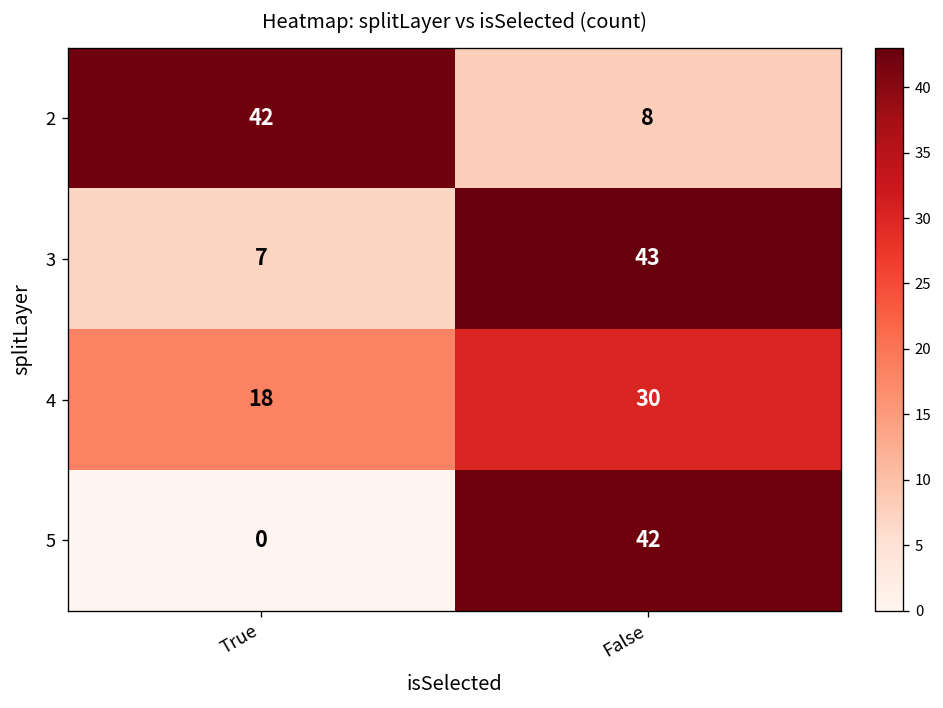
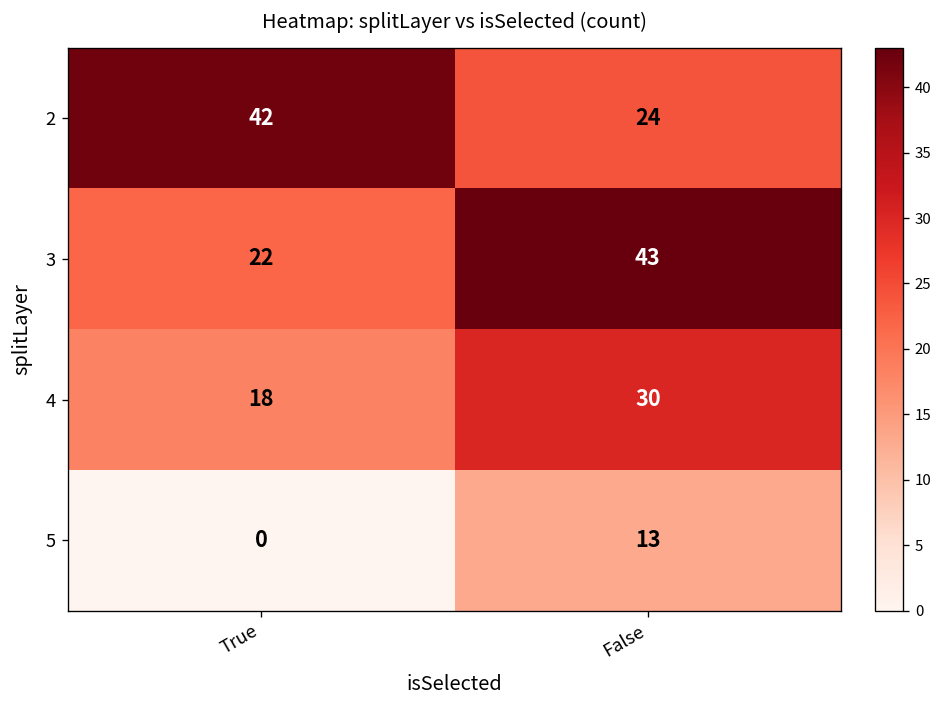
  {
    "2": {
      "True": 42,
-     "False": 8
+     "False": 24
    },
    "3": {
-     "True": 7,
+     "True": 22,
      "False": 43
    },
    "4": {
      "True": 18,
      "False": 30
    },
    "5": {
      "True": 0,
-     "False": 42
+     "False": 13
    }
  }
